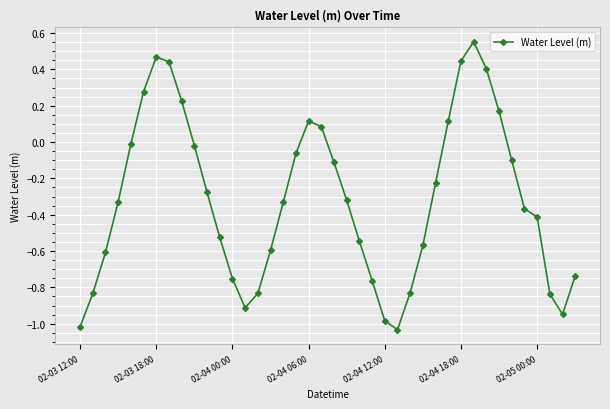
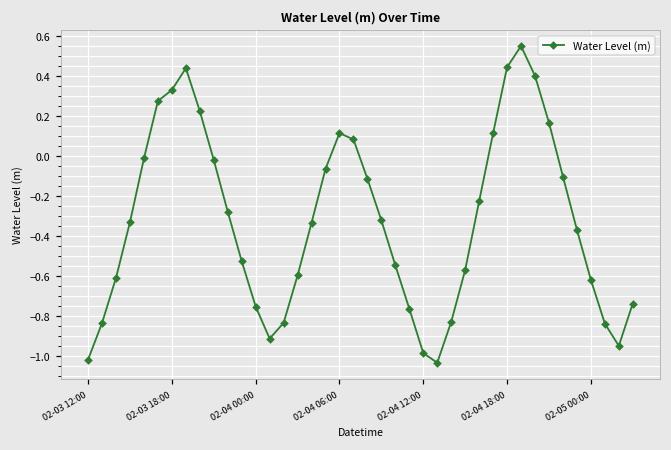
  {
    "02-03 12:00": -1.02,
-   "02-03 18:00": 0.47,
+   "02-03 18:00": 0.33,
    "02-04 00:00": -0.75,
    "02-04 06:00": 0.12,
    "02-04 12:00": -0.98,
    "02-04 18:00": 0.45,
-   "02-05 00:00": -0.41
+   "02-05 00:00": -0.62
  }
